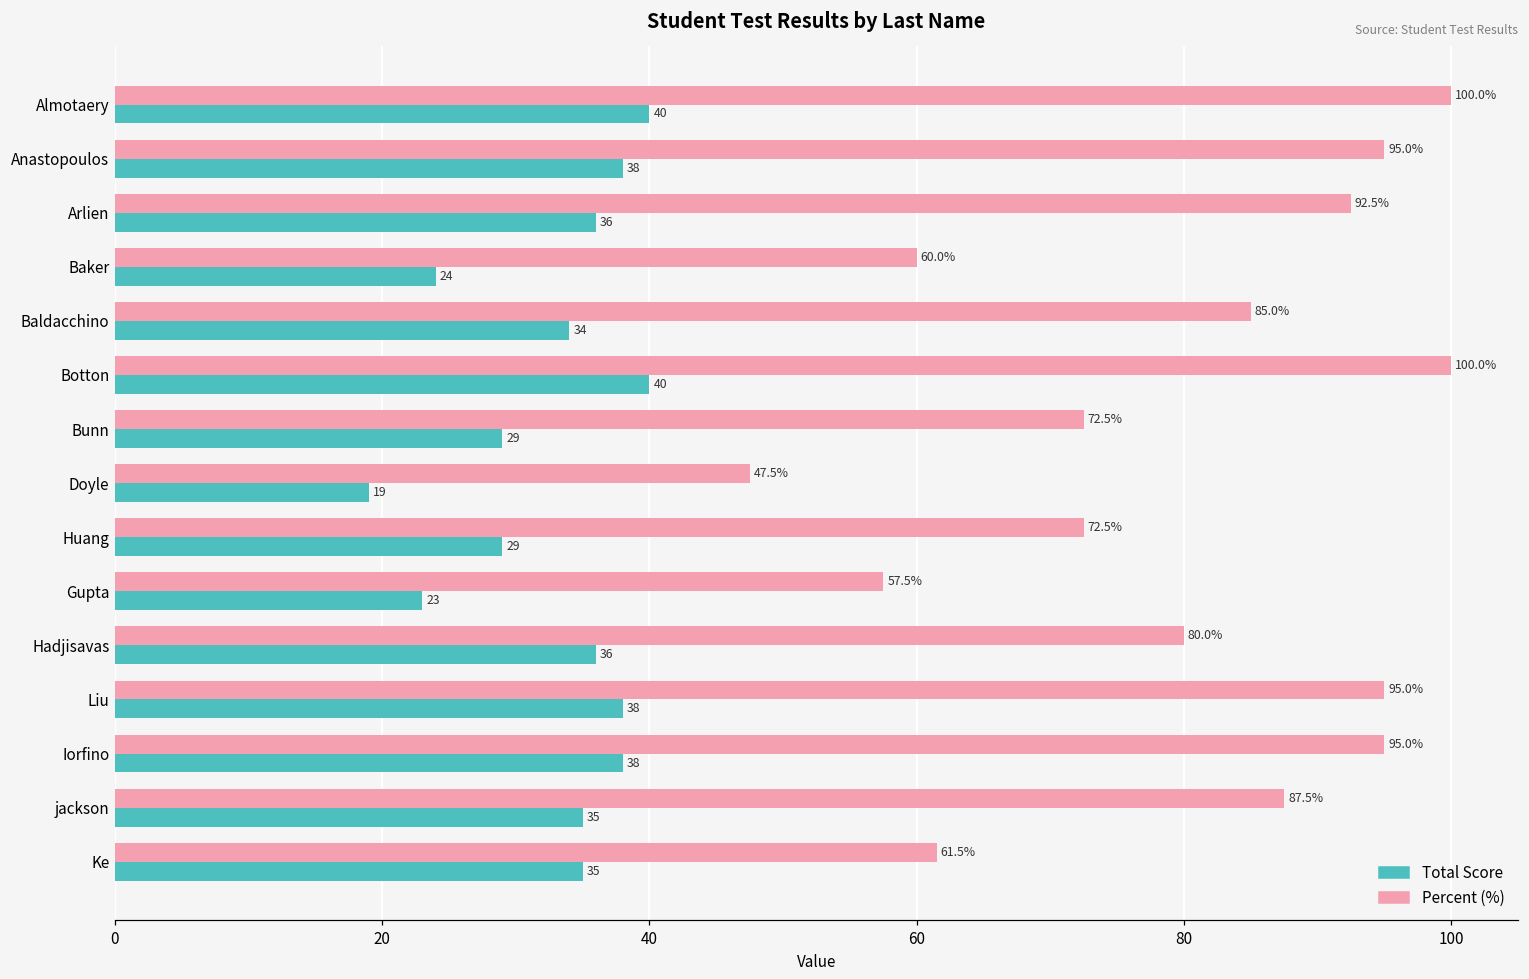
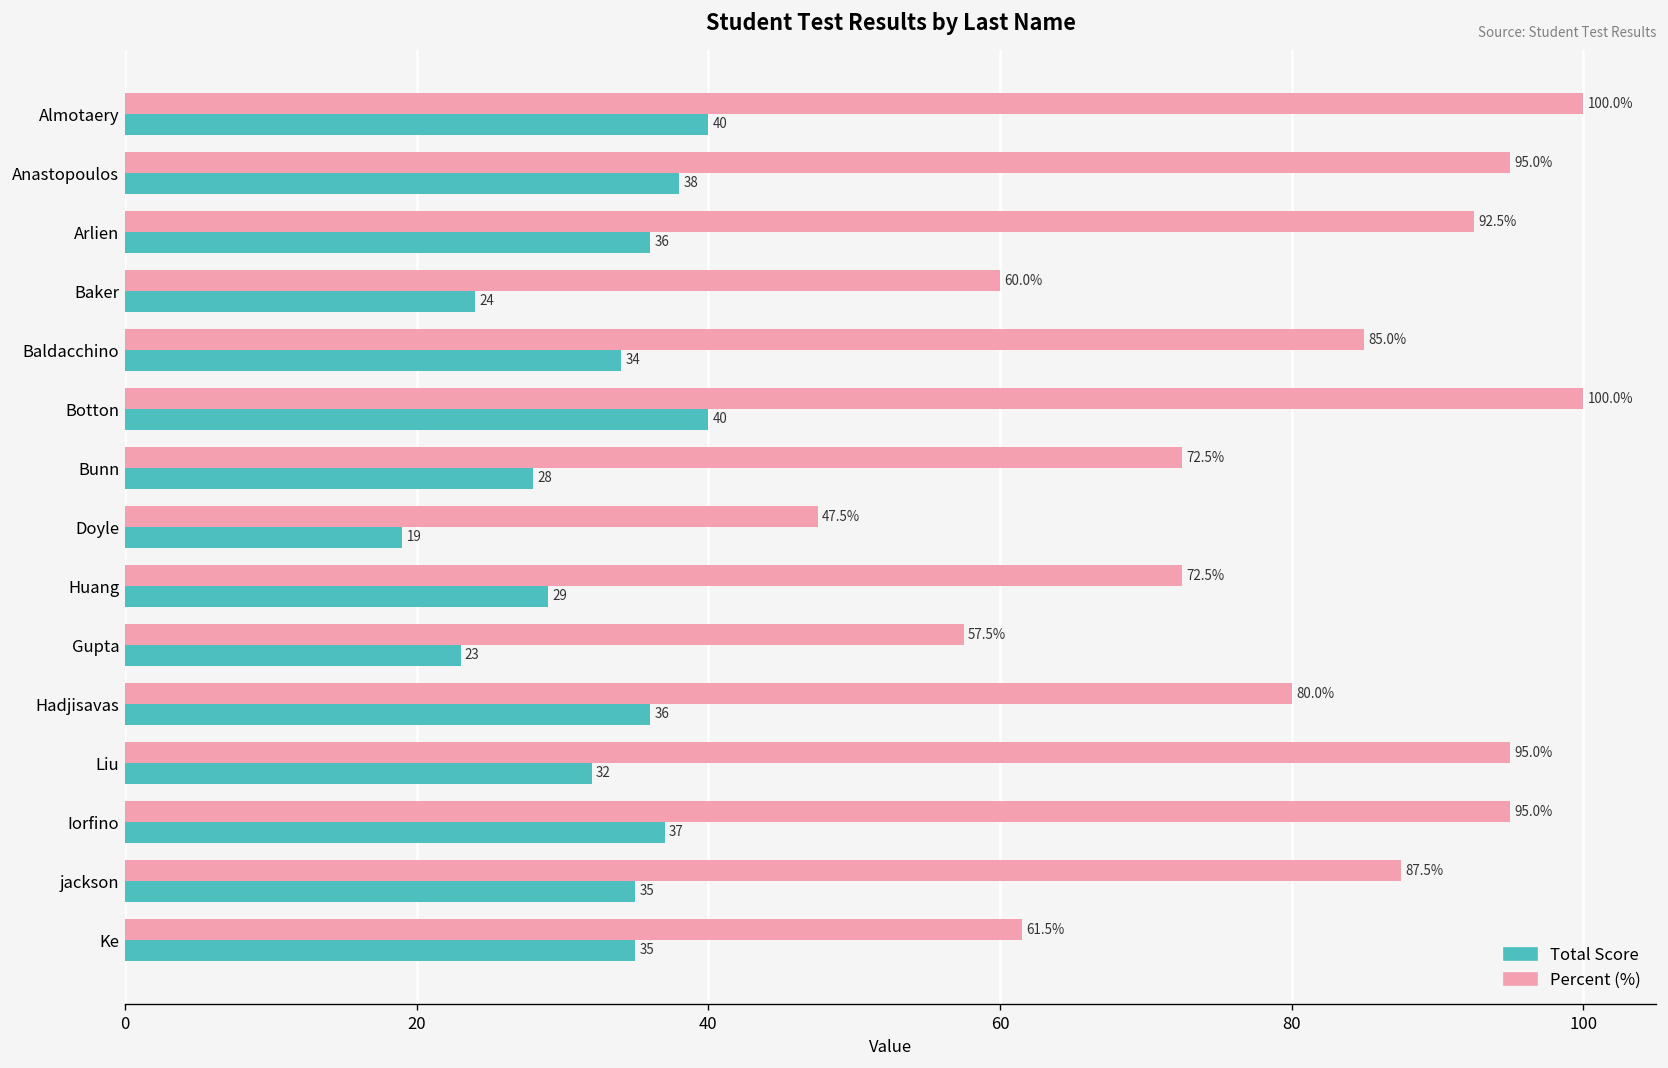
  {
    "Total Score": {
      "Almotaery": "40",
      "Anastopoulos": "38",
      "Arlien": "36",
      "Baker": "24",
      "Baldacchino": "34",
      "Botton": "40",
-     "Bunn": "29",
+     "Bunn": "28",
      "Doyle": "19",
      "Huang": "29",
      "Gupta": "23",
      "Hadjisavas": "36",
-     "Liu": "38",
-     "Iorfino": "38",
+     "Liu": "32",
+     "Iorfino": "37",
      "jackson": "35",
      "Ke": "35"
    },
    "Percent (%)": {
      "Almotaery": "100.0%",
      "Anastopoulos": "95.0%",
      "Arlien": "92.5%",
      "Baker": "60.0%",
      "Baldacchino": "85.0%",
      "Botton": "100.0%",
      "Bunn": "72.5%",
      "Doyle": "47.5%",
      "Huang": "72.5%",
      "Gupta": "57.5%",
      "Hadjisavas": "80.0%",
      "Liu": "95.0%",
      "Iorfino": "95.0%",
      "jackson": "87.5%",
      "Ke": "61.5%"
    }
  }
